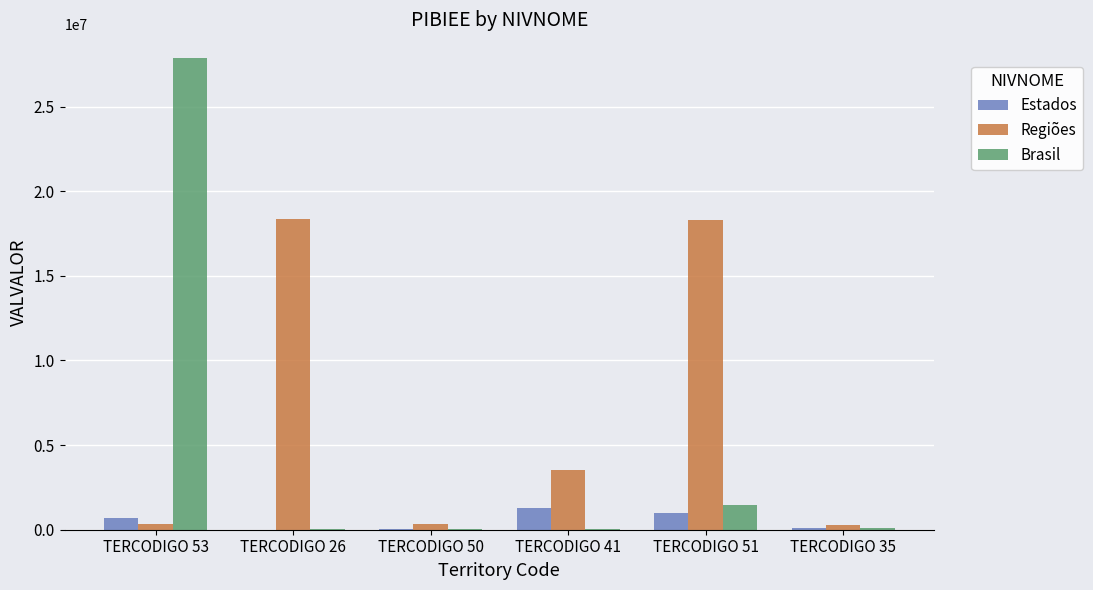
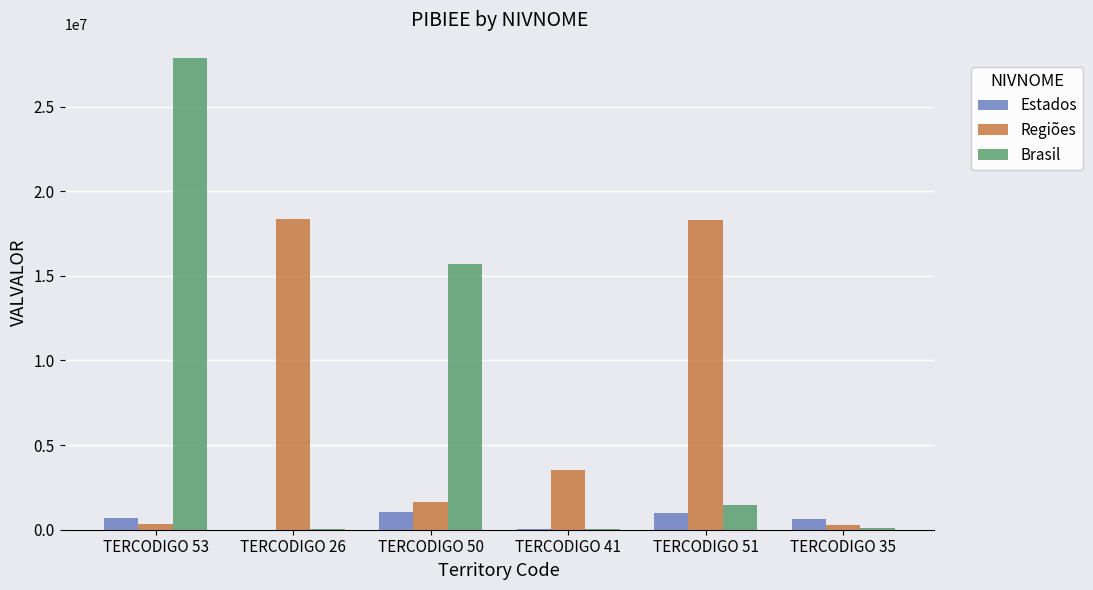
  {
    "Estados": {
      "TERCODIGO 53": 700000,
-     "TERCODIGO 50": 0,
-     "TERCODIGO 41": 1300000,
+     "TERCODIGO 50": 1100000,
+     "TERCODIGO 41": 100000,
      "TERCODIGO 51": 1000000,
-     "TERCODIGO 35": 100000
+     "TERCODIGO 35": 600000
    },
    "Regiões": {
      "TERCODIGO 53": 300000,
      "TERCODIGO 26": 18400000,
-     "TERCODIGO 50": 300000,
+     "TERCODIGO 50": 1700000,
      "TERCODIGO 41": 3500000,
      "TERCODIGO 51": 18300000,
      "TERCODIGO 35": 300000
    },
    "Brasil": {
      "TERCODIGO 53": 27900000,
-     "TERCODIGO 50": 0,
+     "TERCODIGO 50": 15700000,
      "TERCODIGO 51": 1400000
    }
  }
